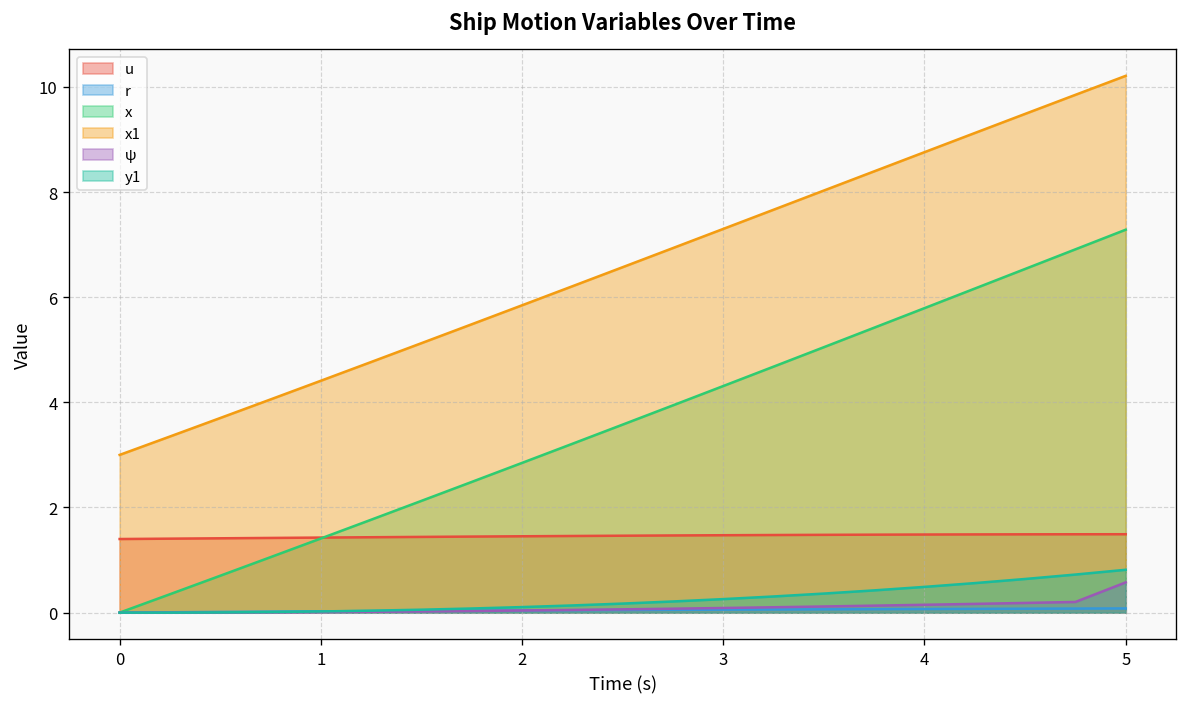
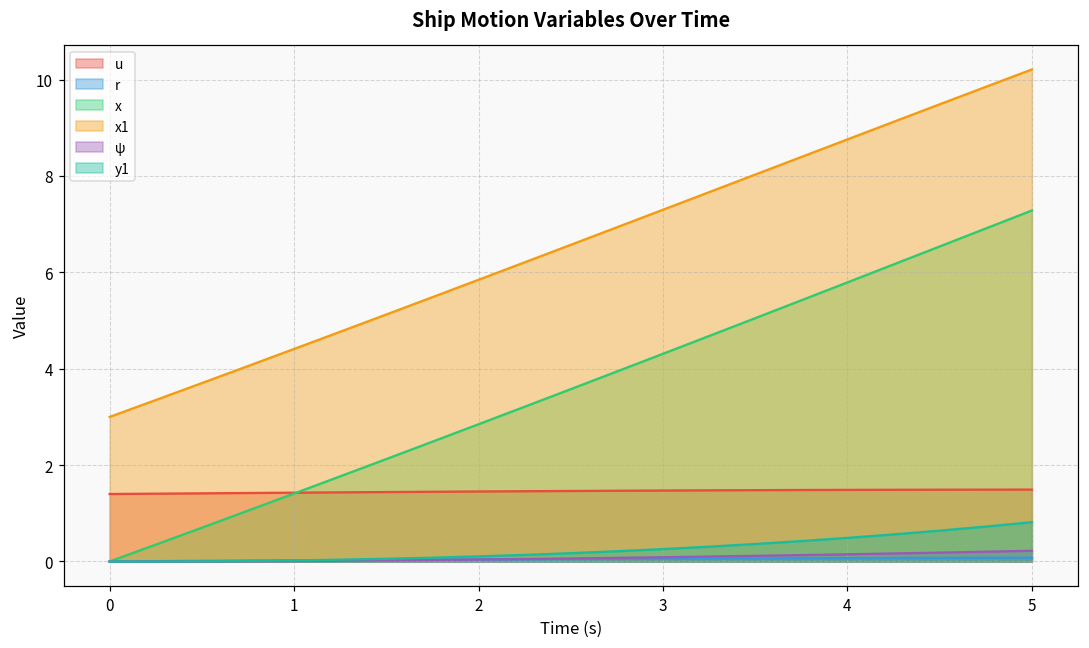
  {
    "ψ": {
      "4": 0.1,
-     "5": 0.6
+     "5": 0.2
    }
  }
